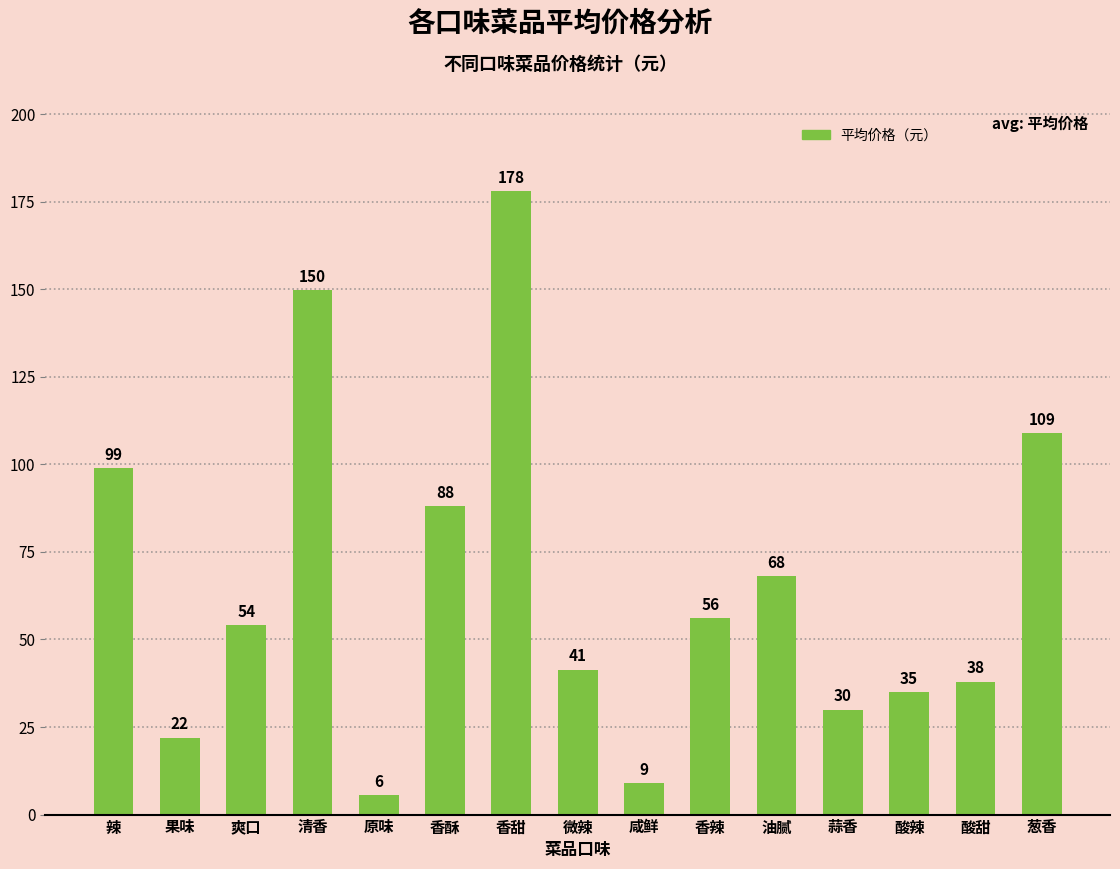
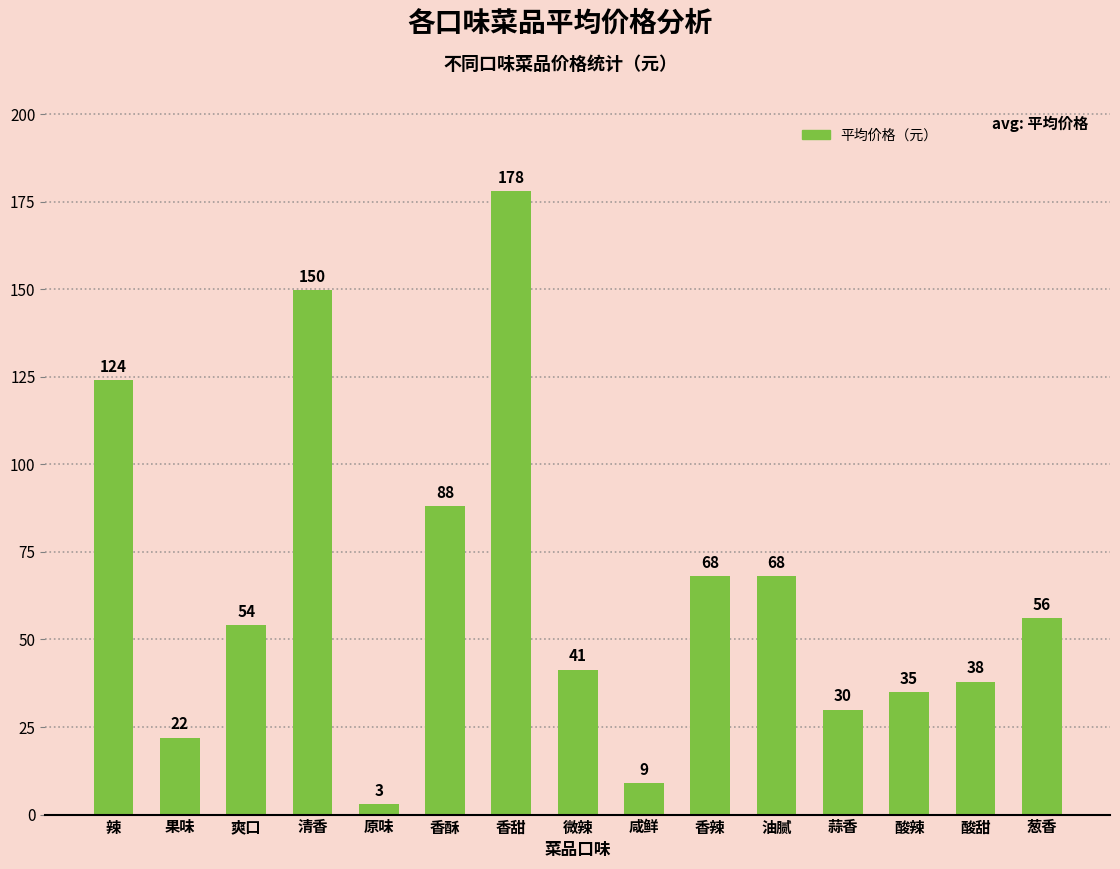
  {
-   "辣": 99,
+   "辣": 124,
    "果味": 22,
    "爽口": 54,
    "清香": 150,
-   "原味": 6,
+   "原味": 3,
    "香酥": 88,
    "香甜": 178,
    "微辣": 41,
    "咸鲜": 9,
-   "香辣": 56,
+   "香辣": 68,
    "油腻": 68,
    "蒜香": 30,
    "酸辣": 35,
    "酸甜": 38,
-   "葱香": 109
+   "葱香": 56
  }
